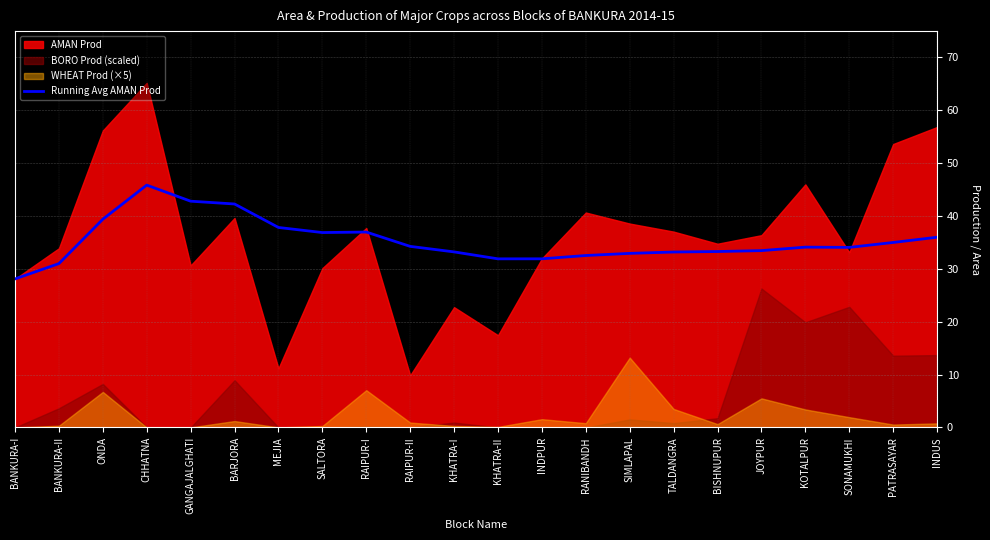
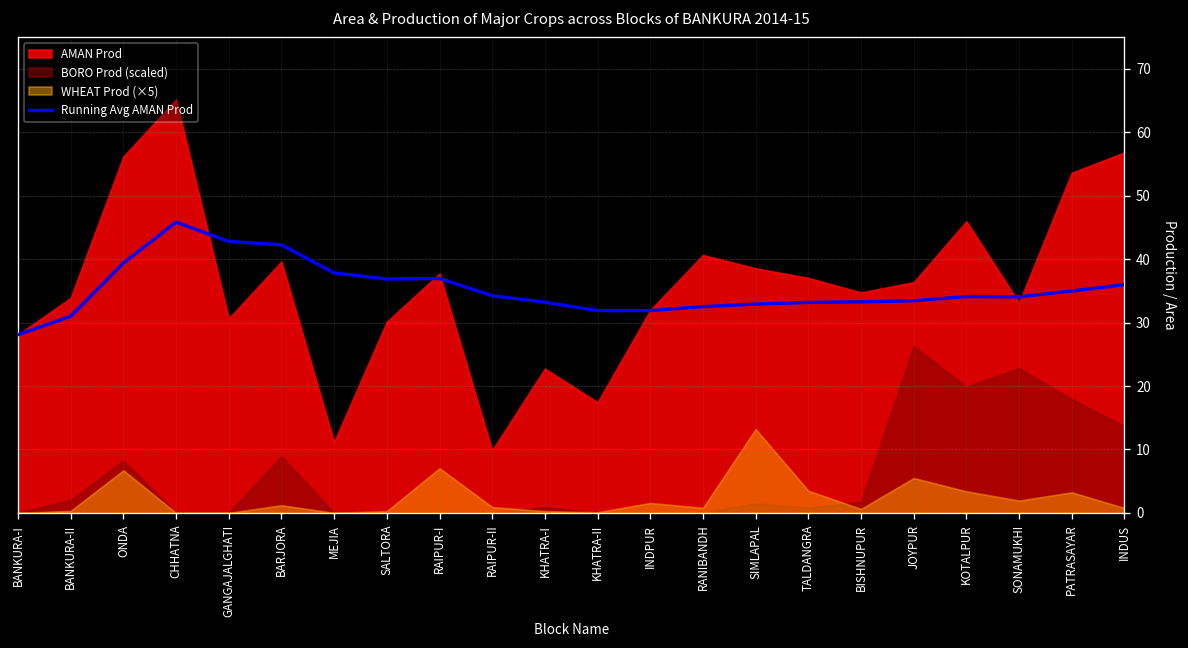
  {
    "Running Avg AMAN Prod": {
      "BANKURA-II": 31,
      "ONDA": 39,
      "CHHATNA": 46,
      "GANGAJALGHATI": 43,
      "BARJORA": 42,
      "MEJIA": 38,
      "SALTORA": 37,
      "RAIPUR-I": 37,
      "RAIPUR-II": 34,
      "KHATRA-I": 33,
      "KHATRA-II": 32,
      "RANIBANDH": 33,
      "SIMLAPAL": 33,
      "TALDANGRA": 33,
      "BISHNUPUR": 33,
      "JOYPUR": 33,
      "KOTALPUR": 34,
      "SONAMUKHI": 34,
      "PATRASAYAR": 35,
      "INDUS": 36
    },
    "AMAN Prod": {
      "BANKURA-II": 34,
      "ONDA": 56,
      "GANGAJALGHATI": 31,
      "BARJORA": 40,
      "MEJIA": 11,
      "SALTORA": 30,
      "RAIPUR-I": 38,
      "RAIPUR-II": 10,
      "KHATRA-I": 23,
      "KHATRA-II": 17,
      "RANIBANDH": 41,
      "SIMLAPAL": 39,
      "TALDANGRA": 37,
      "BISHNUPUR": 35,
      "JOYPUR": 36,
      "KOTALPUR": 46,
      "SONAMUKHI": 33,
      "PATRASAYAR": 54,
      "INDUS": 57
    },
    "BORO Prod (scaled)": {
-     "BANKURA-II": 4,
+     "BANKURA-II": 2,
      "ONDA": 8,
      "BARJORA": 9,
      "KHATRA-I": 1,
      "SIMLAPAL": 2,
      "TALDANGRA": 1,
      "BISHNUPUR": 2,
      "JOYPUR": 26,
      "KOTALPUR": 20,
      "SONAMUKHI": 23,
-     "PATRASAYAR": 14,
+     "PATRASAYAR": 18,
      "INDUS": 14
    },
    "WHEAT Prod (×5)": {
      "ONDA": 7,
      "BARJORA": 1,
      "RAIPUR-I": 7,
      "RAIPUR-II": 1,
      "INDPUR": 2,
      "RANIBANDH": 1,
      "SIMLAPAL": 13,
      "TALDANGRA": 4,
      "BISHNUPUR": 1,
      "JOYPUR": 6,
      "KOTALPUR": 3,
      "SONAMUKHI": 2,
-     "PATRASAYAR": 1,
+     "PATRASAYAR": 3,
      "INDUS": 1
    }
  }
